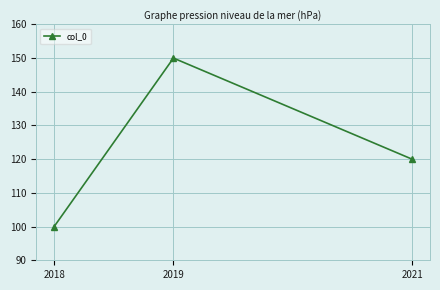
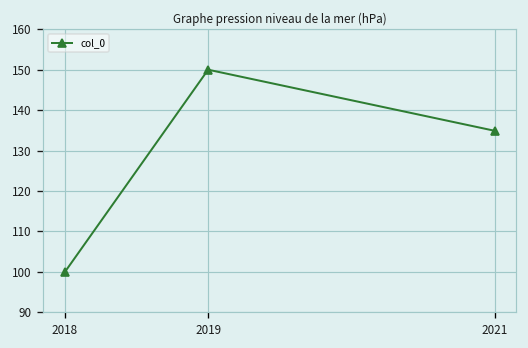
  {
    "2018": 100,
    "2019": 150,
-   "2021": 120
+   "2021": 135
  }
